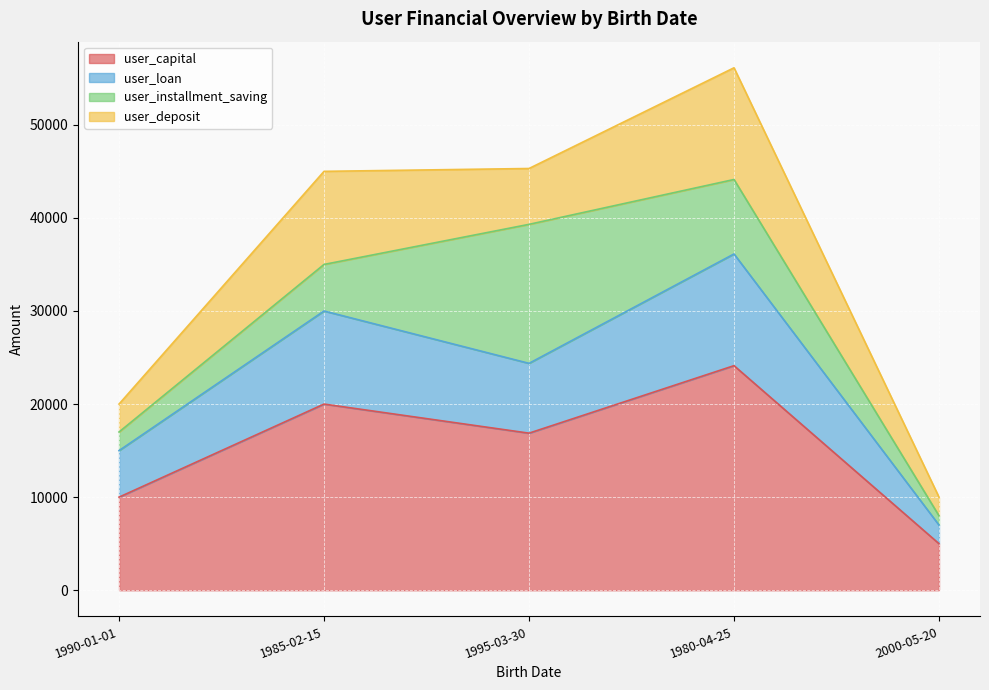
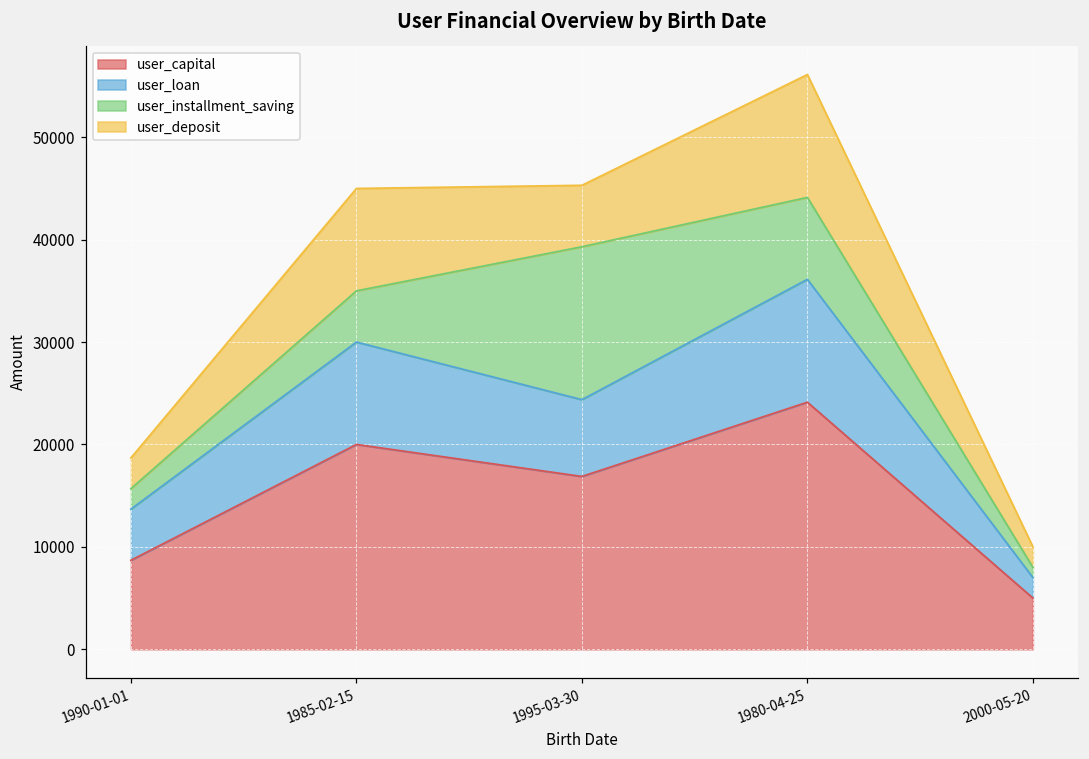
  {
    "user_capital": {
-     "1990-01-01": 10000,
+     "1990-01-01": 9000,
      "1985-02-15": 20000,
      "1995-03-30": 17000,
      "1980-04-25": 24000,
      "2000-05-20": 5000
    },
    "user_loan": {
      "1990-01-01": 5000,
      "1985-02-15": 10000,
      "1995-03-30": 8000,
      "1980-04-25": 12000,
      "2000-05-20": 2000
    },
    "user_installment_saving": {
      "1990-01-01": 2000,
      "1985-02-15": 5000,
      "1995-03-30": 15000,
      "1980-04-25": 8000,
      "2000-05-20": 1000
    },
    "user_deposit": {
      "1990-01-01": 3000,
      "1985-02-15": 10000,
      "1995-03-30": 6000,
      "1980-04-25": 12000,
      "2000-05-20": 2000
    }
  }
